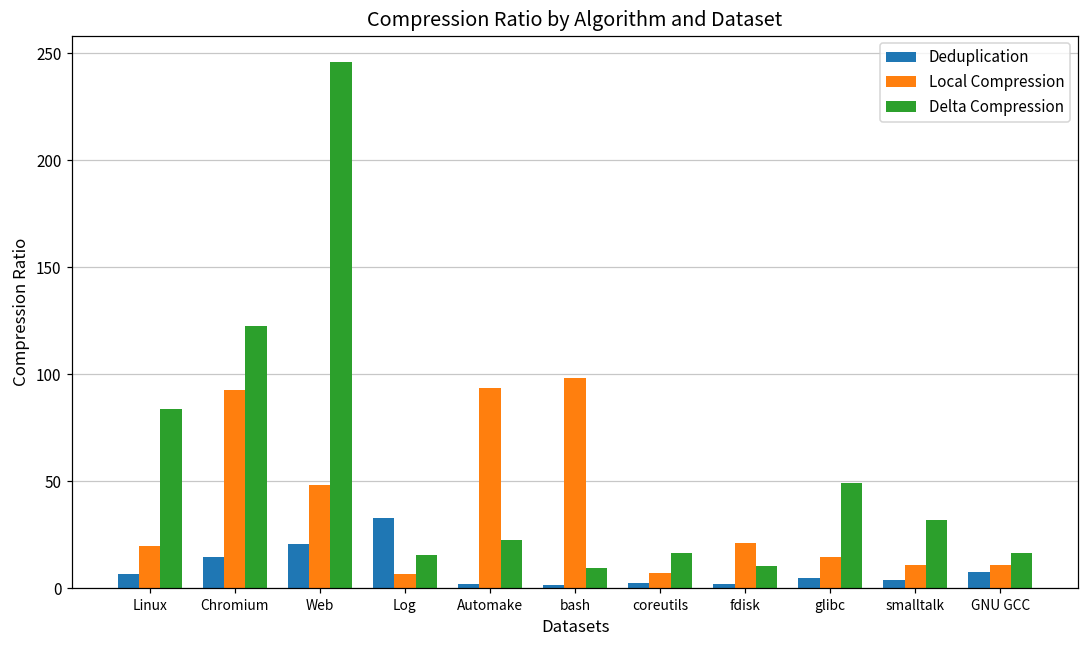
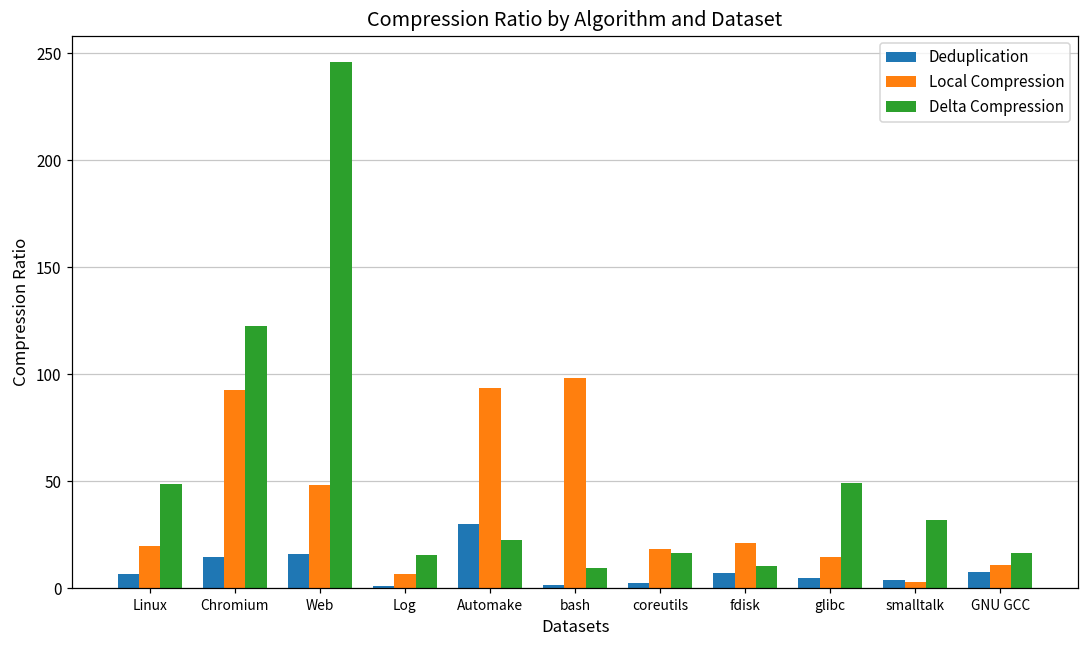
  {
    "Deduplication": {
      "Linux": 7,
      "Chromium": 15,
-     "Web": 21,
-     "Log": 33,
-     "Automake": 2,
+     "Web": 16,
+     "Log": 1,
+     "Automake": 30,
      "bash": 2,
      "coreutils": 2,
-     "fdisk": 2,
+     "fdisk": 7,
      "glibc": 5,
      "smalltalk": 4,
      "GNU GCC": 8
    },
    "Local Compression": {
      "Linux": 20,
      "Chromium": 93,
      "Web": 48,
      "Log": 7,
      "Automake": 93,
      "bash": 98,
-     "coreutils": 7,
+     "coreutils": 18,
      "fdisk": 21,
      "glibc": 15,
-     "smalltalk": 11,
+     "smalltalk": 3,
      "GNU GCC": 11
    },
    "Delta Compression": {
-     "Linux": 84,
+     "Linux": 49,
      "Chromium": 123,
      "Web": 246,
      "Log": 16,
      "Automake": 23,
      "bash": 10,
      "coreutils": 17,
      "fdisk": 10,
      "glibc": 49,
      "smalltalk": 32,
      "GNU GCC": 17
    }
  }
